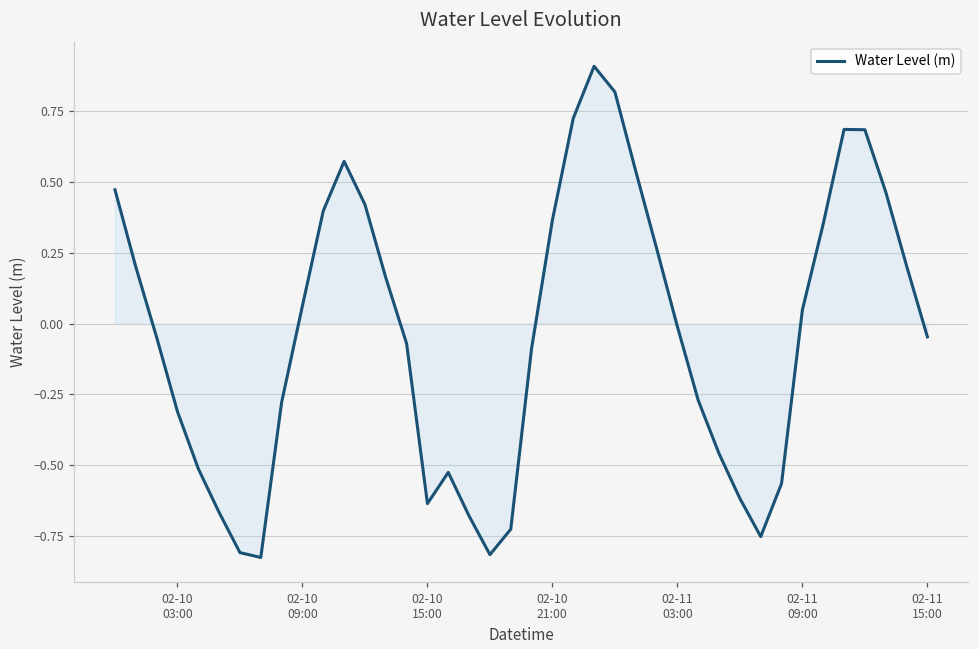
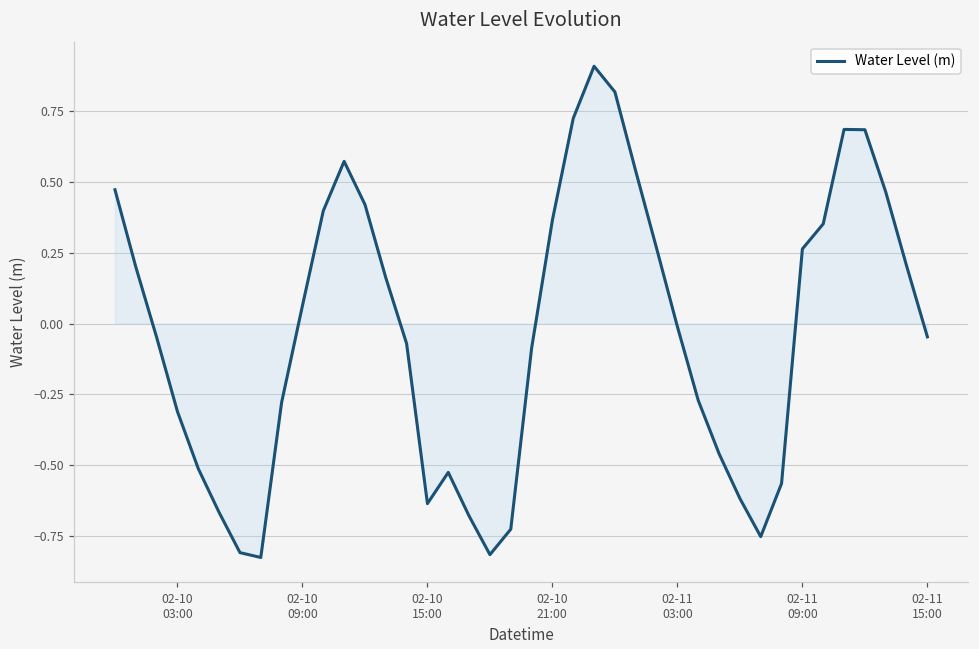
  {
    "Water Level (m)": {
      "02-10 03:00": -0.31,
      "02-10 15:00": -0.64,
      "02-11 03:00": -0.01,
-     "02-11 09:00": 0.05,
+     "02-11 09:00": 0.26,
      "02-11 15:00": -0.05
    }
  }
